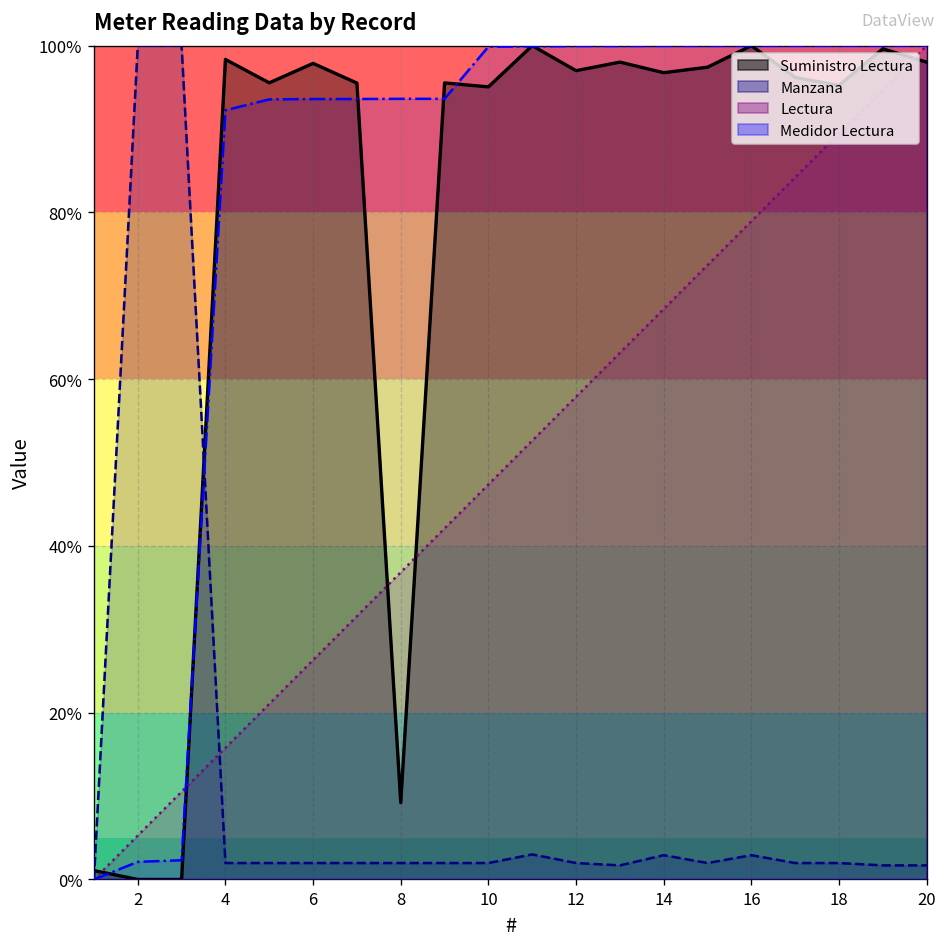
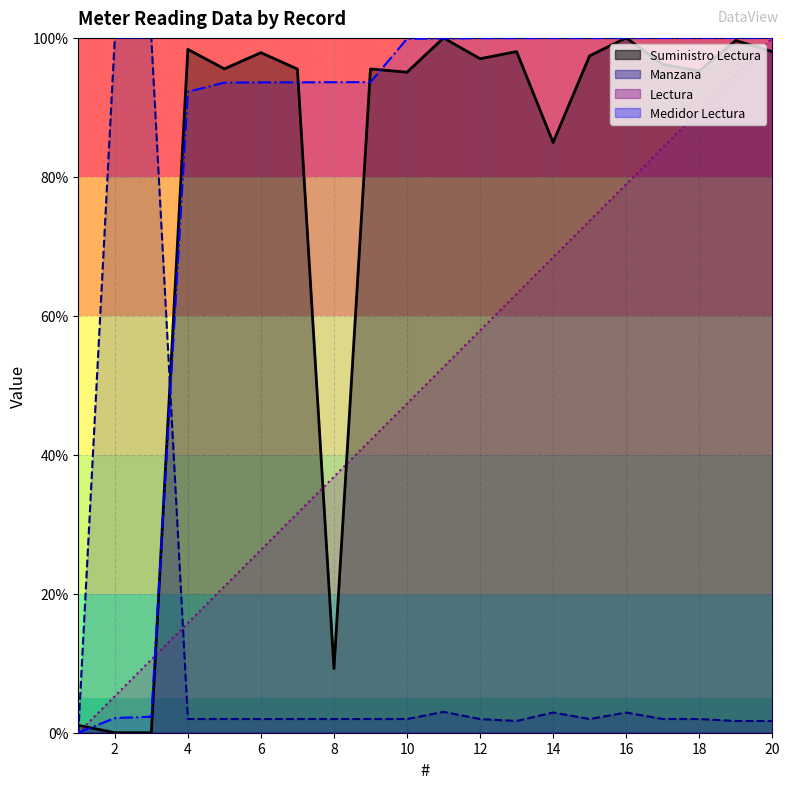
  {
    "Suministro Lectura": {
      "2": "0%",
      "4": "98%",
      "6": "98%",
      "8": "9%",
      "10": "95%",
      "12": "97%",
-     "14": "97%",
+     "14": "85%",
      "20": "98%"
    }
  }
